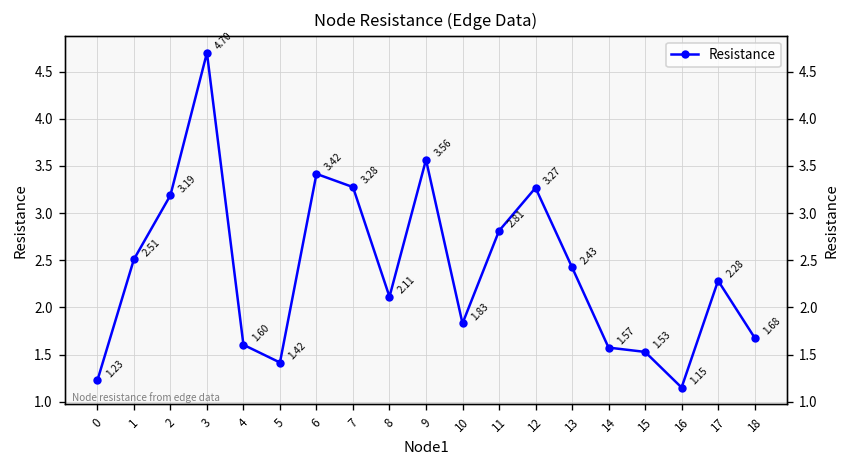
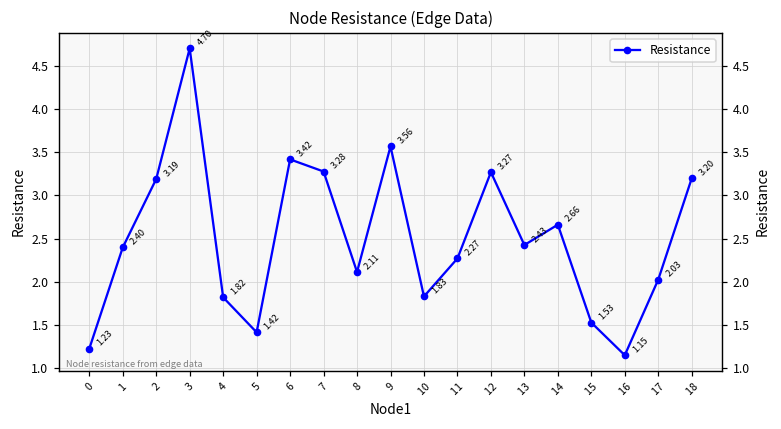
  {
    "0": 1.23,
-   "1": 2.51,
+   "1": 2.40,
    "2": 3.19,
    "3": 4.70,
-   "4": 1.60,
+   "4": 1.82,
    "5": 1.42,
    "6": 3.42,
    "7": 3.28,
    "8": 2.11,
    "9": 3.56,
    "10": 1.83,
-   "11": 2.81,
+   "11": 2.27,
    "12": 3.27,
    "13": 2.43,
-   "14": 1.57,
+   "14": 2.66,
    "15": 1.53,
    "16": 1.15,
-   "17": 2.28,
-   "18": 1.68
+   "17": 2.03,
+   "18": 3.20
  }
